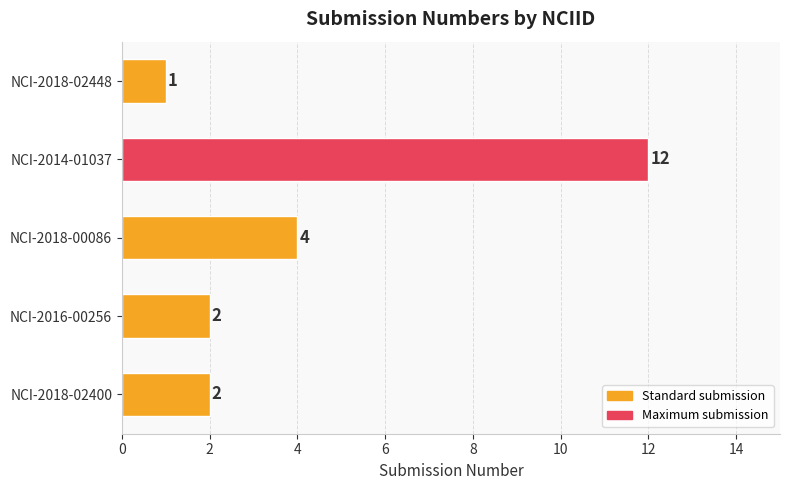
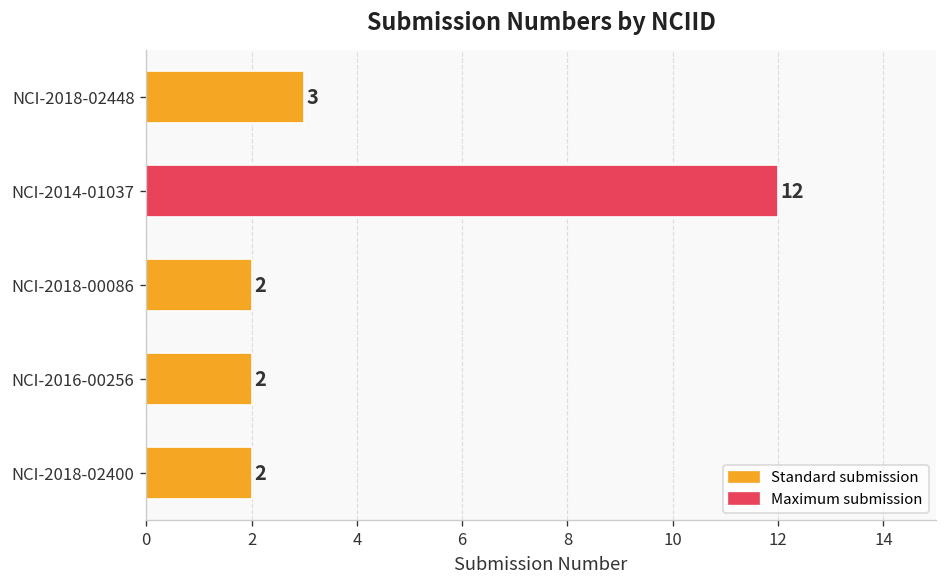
  {
-   "NCI-2018-02448": 1,
+   "NCI-2018-02448": 3,
    "NCI-2014-01037": 12,
-   "NCI-2018-00086": 4,
+   "NCI-2018-00086": 2,
    "NCI-2016-00256": 2,
    "NCI-2018-02400": 2
  }
